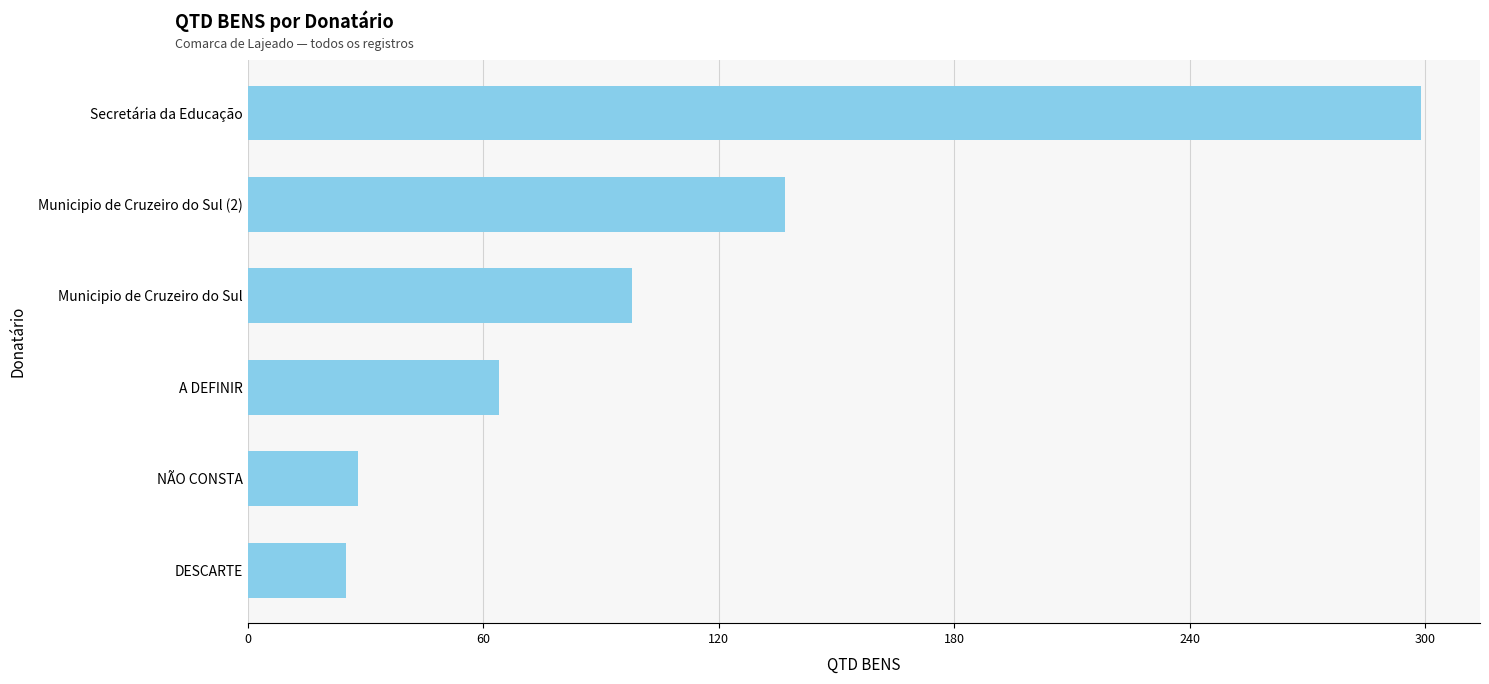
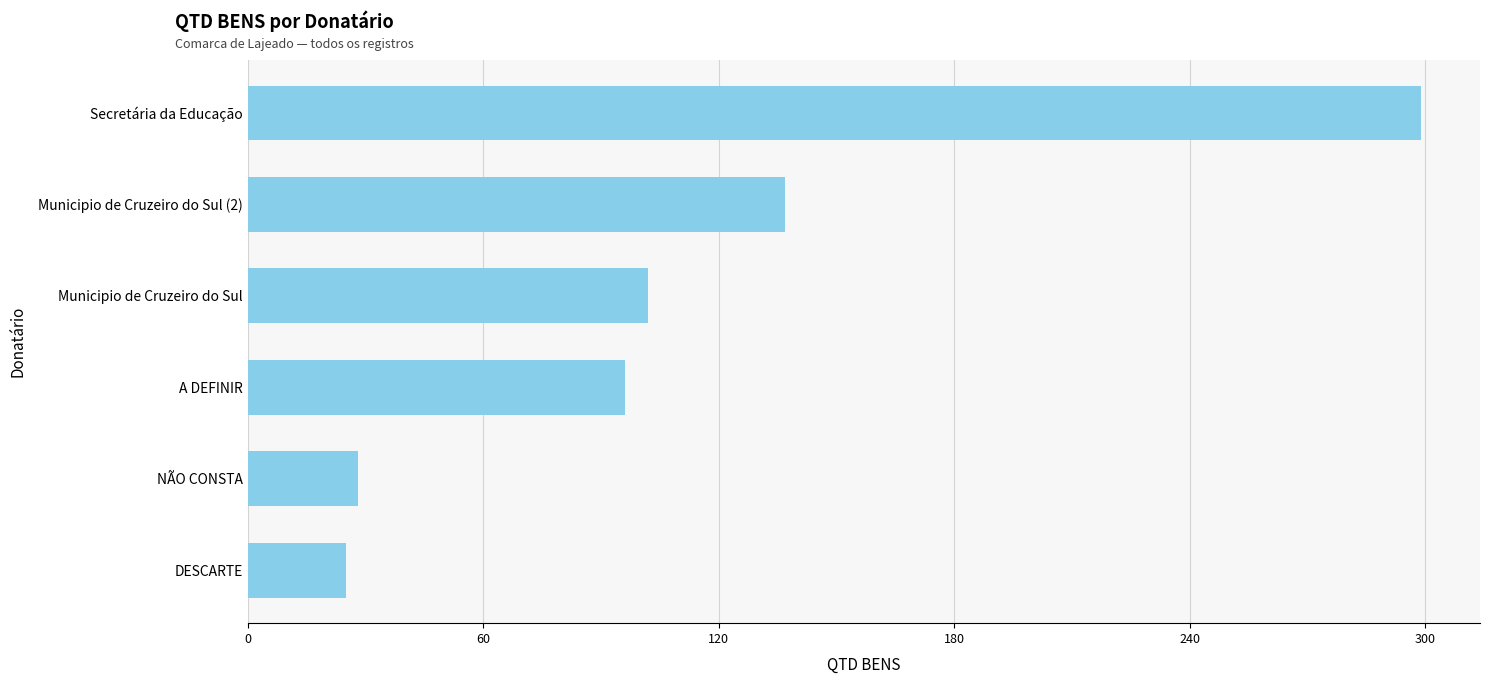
  {
    "Secretária da Educação": 299,
    "Municipio de Cruzeiro do Sul (2)": 137,
-   "Municipio de Cruzeiro do Sul": 98,
-   "A DEFINIR": 64,
+   "Municipio de Cruzeiro do Sul": 102,
+   "A DEFINIR": 96,
    "NÃO CONSTA": 28,
    "DESCARTE": 25
  }
